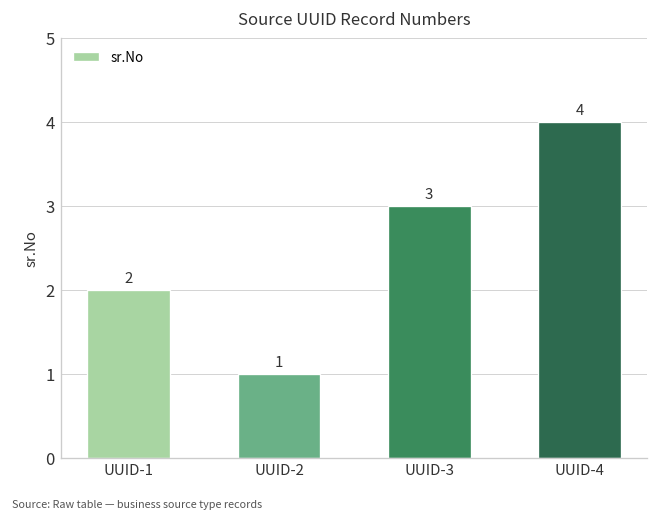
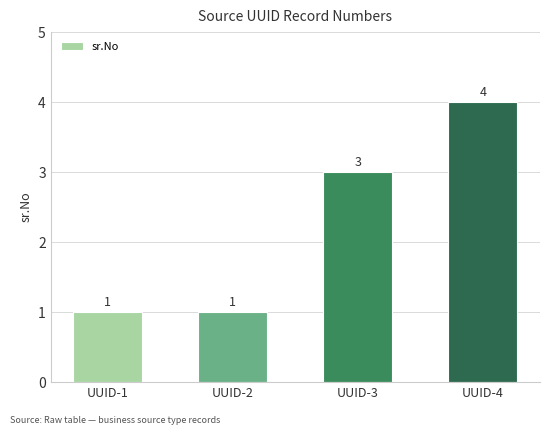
  {
-   "UUID-1": 2,
+   "UUID-1": 1,
    "UUID-2": 1,
    "UUID-3": 3,
    "UUID-4": 4
  }
